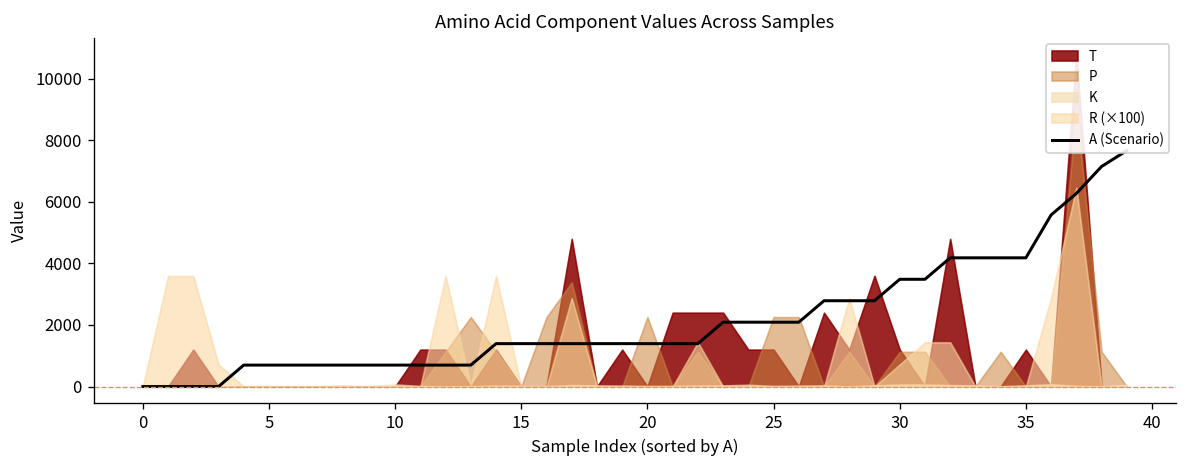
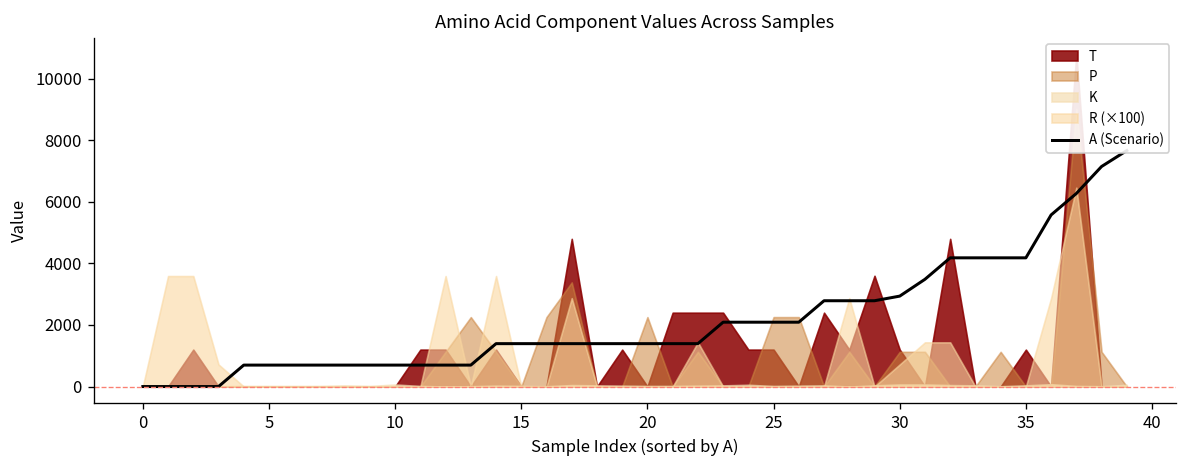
  {
    "A (Scenario)": {
      "5": 700,
      "10": 700,
      "15": 1400,
      "20": 1400,
      "25": 2100,
-     "30": 3500,
+     "30": 2900,
      "35": 4200
    },
    "T": {
      "25": 1200,
      "35": 1200
    },
    "P": {
      "20": 2300,
      "25": 2300
    }
  }
